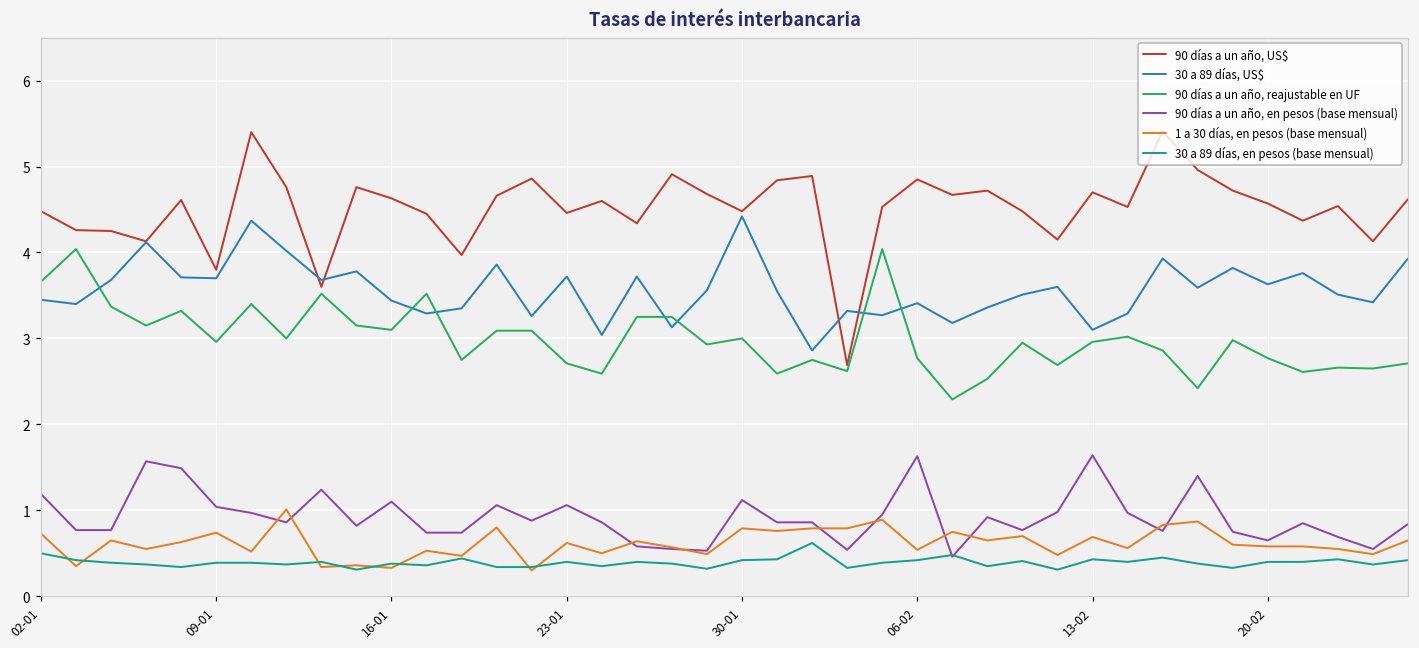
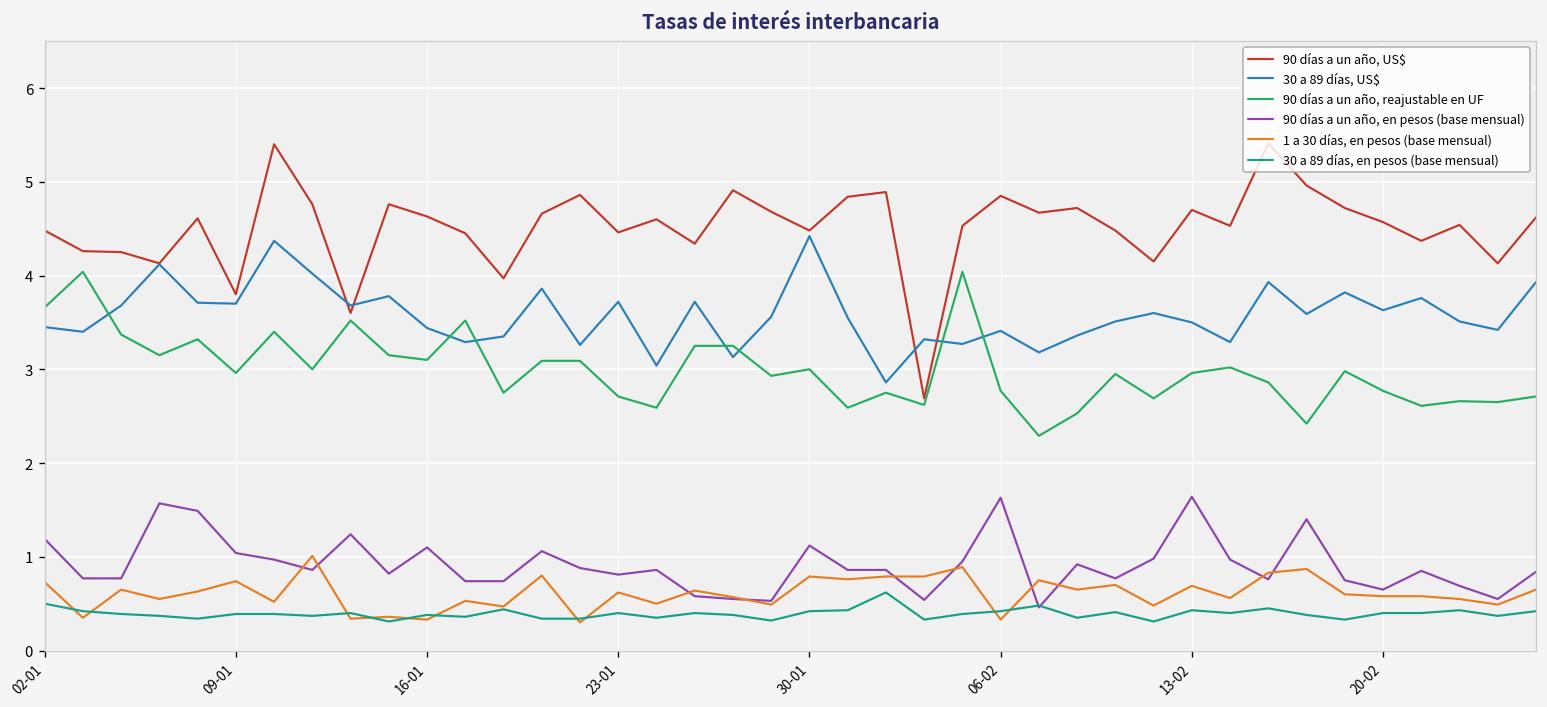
  {
    "90 días a un año, US$": {
      "02-01": 4.5,
      "09-01": 3.8,
      "16-01": 4.6,
      "23-01": 4.5,
      "30-01": 4.5,
      "06-02": 4.9,
      "13-02": 4.7,
      "20-02": 4.6
    },
    "30 a 89 días, US$": {
      "02-01": 3.5,
      "09-01": 3.7,
      "16-01": 3.4,
      "23-01": 3.7,
      "30-01": 4.4,
      "06-02": 3.4,
-     "13-02": 3.1,
+     "13-02": 3.5,
      "20-02": 3.6
    },
    "90 días a un año, en pesos (base mensual)": {
      "02-01": 1.2,
      "09-01": 1.0,
      "16-01": 1.1,
-     "23-01": 1.1,
+     "23-01": 0.8,
      "30-01": 1.1,
      "06-02": 1.6,
      "13-02": 1.6,
      "20-02": 0.7
    },
    "1 a 30 días, en pesos (base mensual)": {
      "02-01": 0.7,
      "09-01": 0.7,
      "16-01": 0.3,
      "23-01": 0.6,
      "30-01": 0.8,
-     "06-02": 0.5,
+     "06-02": 0.3,
      "13-02": 0.7,
      "20-02": 0.6
    }
  }
